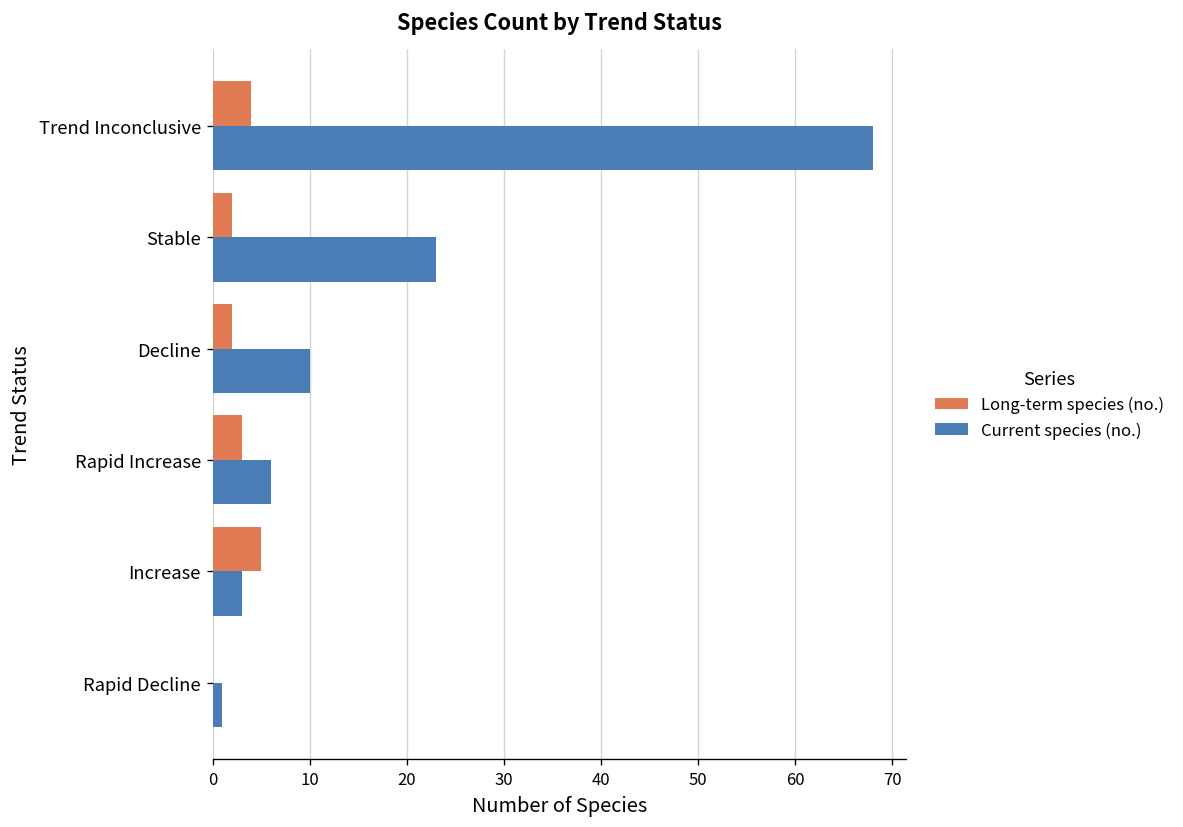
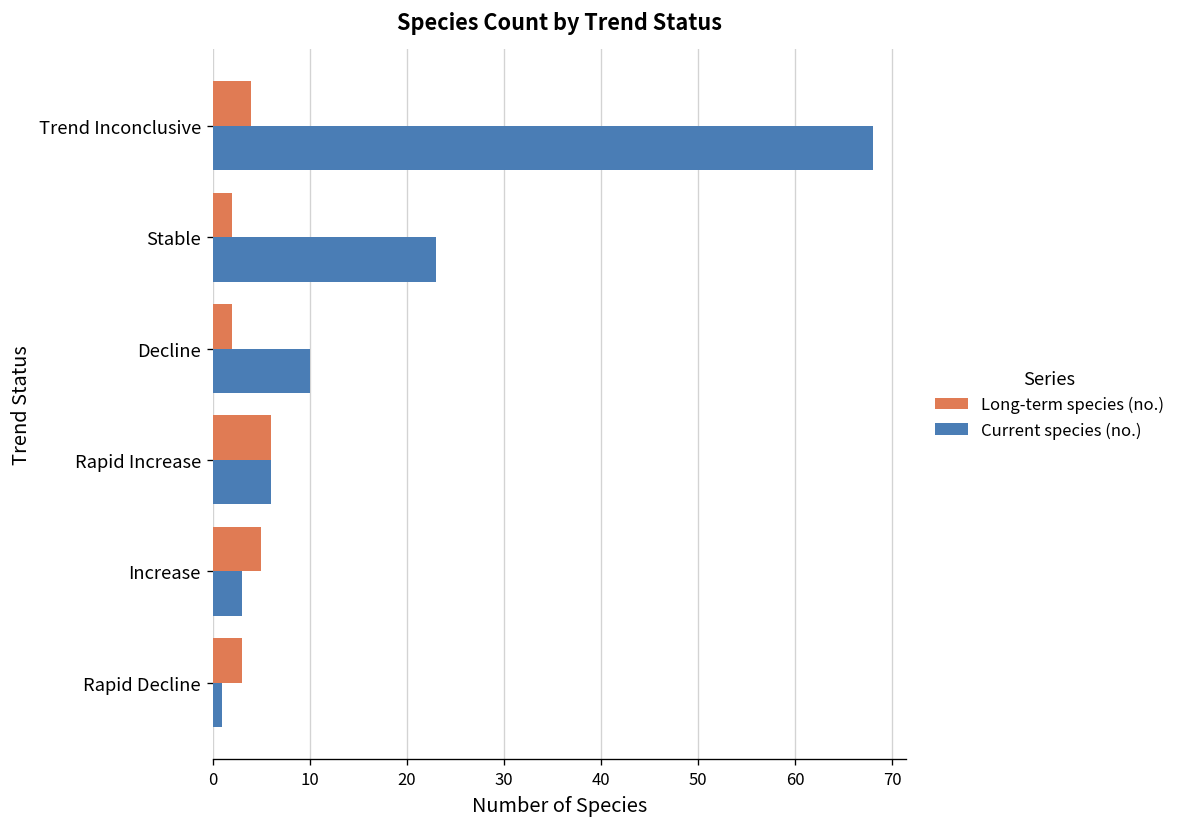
  {
    "Long-term species (no.)": {
      "Trend Inconclusive": 4,
      "Stable": 2,
      "Decline": 2,
-     "Rapid Increase": 3,
+     "Rapid Increase": 6,
      "Increase": 5,
-     "Rapid Decline": 0
+     "Rapid Decline": 3
    },
    "Current species (no.)": {
      "Trend Inconclusive": 68,
      "Stable": 23,
      "Decline": 10,
      "Rapid Increase": 6,
      "Increase": 3,
      "Rapid Decline": 1
    }
  }
